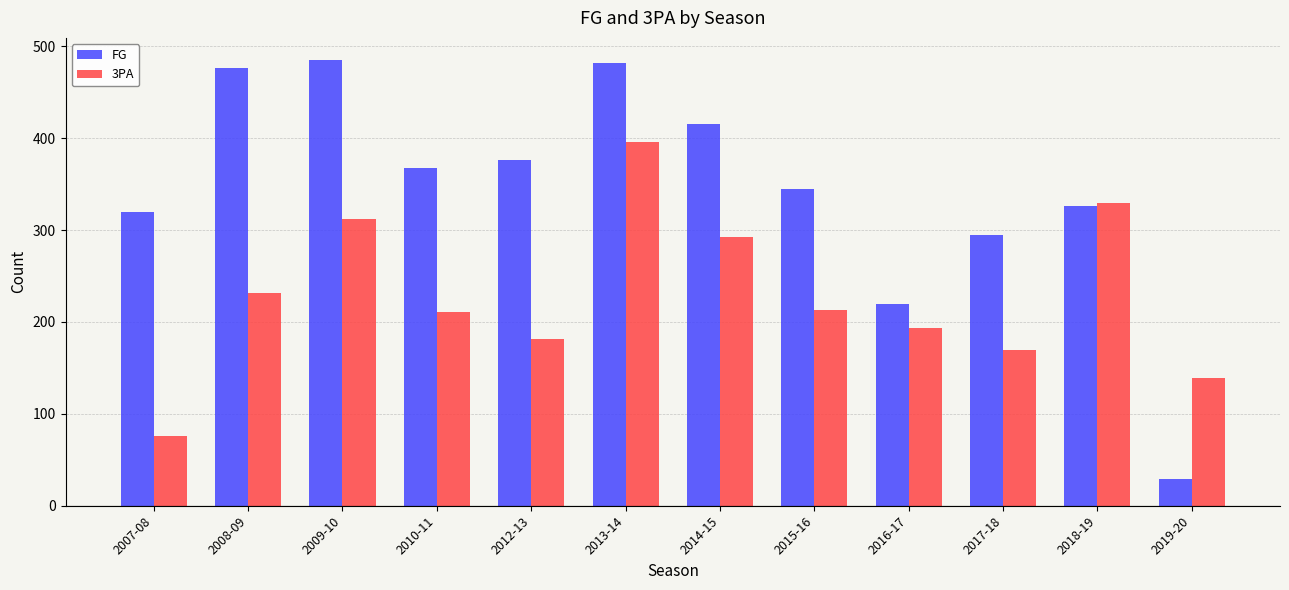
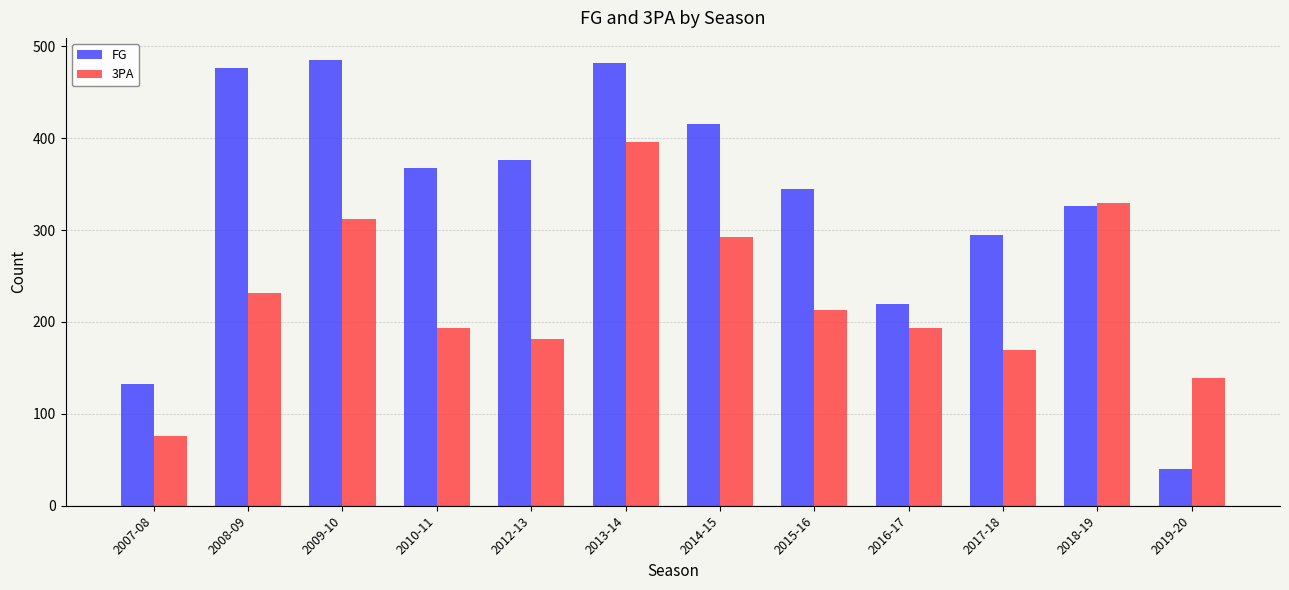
  {
    "FG": {
-     "2007-08": 320,
+     "2007-08": 130,
      "2008-09": 480,
      "2009-10": 490,
      "2010-11": 370,
      "2012-13": 380,
      "2013-14": 480,
      "2014-15": 420,
      "2015-16": 350,
      "2016-17": 220,
      "2017-18": 300,
      "2018-19": 330,
-     "2019-20": 30
+     "2019-20": 40
    },
    "3PA": {
      "2007-08": 80,
      "2008-09": 230,
      "2009-10": 310,
-     "2010-11": 210,
+     "2010-11": 190,
      "2012-13": 180,
      "2013-14": 400,
      "2014-15": 290,
      "2015-16": 210,
      "2016-17": 190,
      "2017-18": 170,
      "2018-19": 330,
      "2019-20": 140
    }
  }
